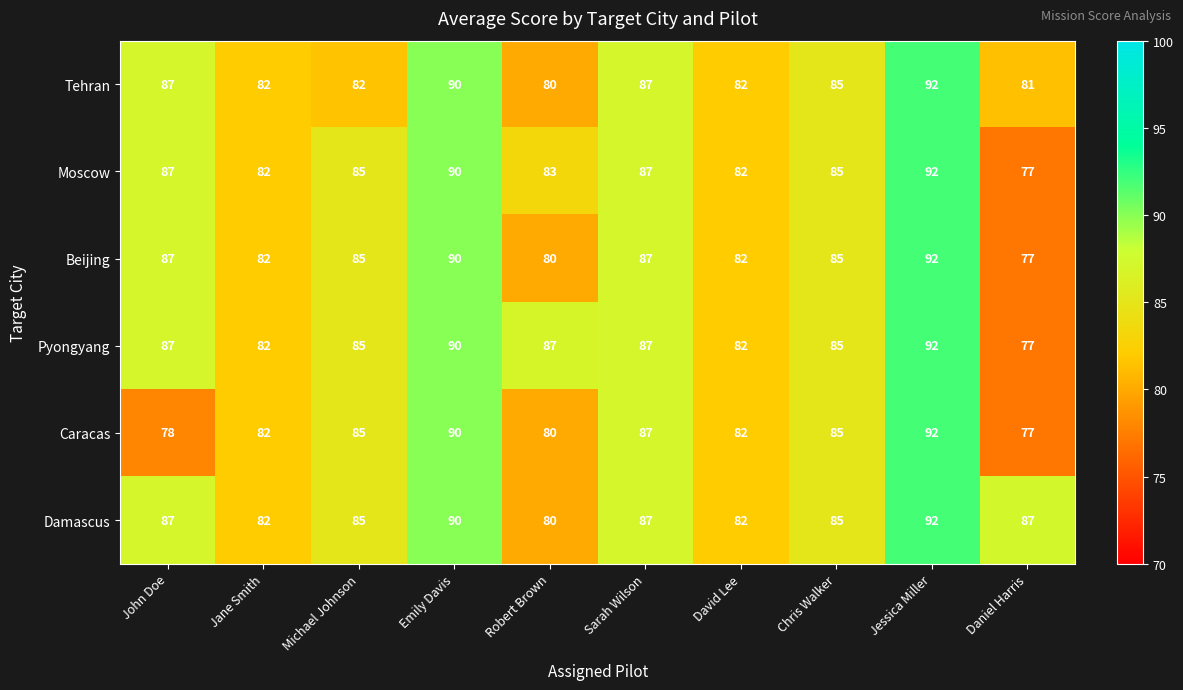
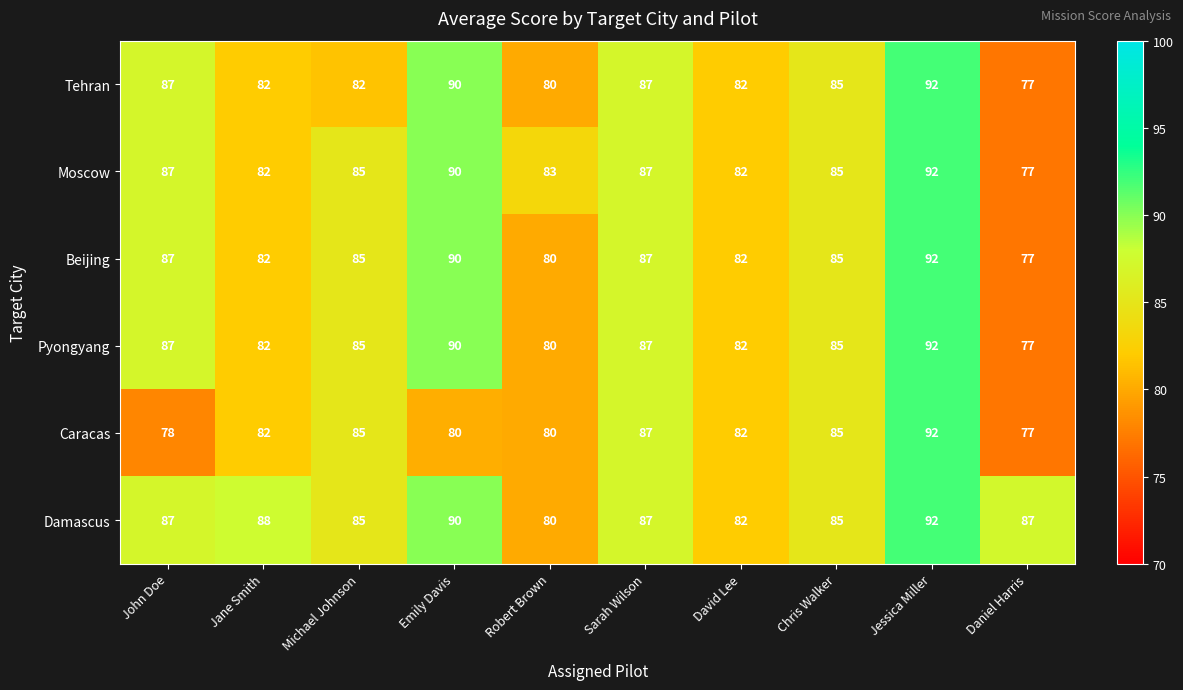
  {
    "Tehran": {
      "John Doe": 87,
      "Jane Smith": 82,
      "Michael Johnson": 82,
      "Emily Davis": 90,
      "Robert Brown": 80,
      "Sarah Wilson": 87,
      "David Lee": 82,
      "Chris Walker": 85,
      "Jessica Miller": 92,
-     "Daniel Harris": 81
+     "Daniel Harris": 77
    },
    "Moscow": {
      "John Doe": 87,
      "Jane Smith": 82,
      "Michael Johnson": 85,
      "Emily Davis": 90,
      "Robert Brown": 83,
      "Sarah Wilson": 87,
      "David Lee": 82,
      "Chris Walker": 85,
      "Jessica Miller": 92,
      "Daniel Harris": 77
    },
    "Beijing": {
      "John Doe": 87,
      "Jane Smith": 82,
      "Michael Johnson": 85,
      "Emily Davis": 90,
      "Robert Brown": 80,
      "Sarah Wilson": 87,
      "David Lee": 82,
      "Chris Walker": 85,
      "Jessica Miller": 92,
      "Daniel Harris": 77
    },
    "Pyongyang": {
      "John Doe": 87,
      "Jane Smith": 82,
      "Michael Johnson": 85,
      "Emily Davis": 90,
-     "Robert Brown": 87,
+     "Robert Brown": 80,
      "Sarah Wilson": 87,
      "David Lee": 82,
      "Chris Walker": 85,
      "Jessica Miller": 92,
      "Daniel Harris": 77
    },
    "Caracas": {
      "John Doe": 78,
      "Jane Smith": 82,
      "Michael Johnson": 85,
-     "Emily Davis": 90,
+     "Emily Davis": 80,
      "Robert Brown": 80,
      "Sarah Wilson": 87,
      "David Lee": 82,
      "Chris Walker": 85,
      "Jessica Miller": 92,
      "Daniel Harris": 77
    },
    "Damascus": {
      "John Doe": 87,
-     "Jane Smith": 82,
+     "Jane Smith": 88,
      "Michael Johnson": 85,
      "Emily Davis": 90,
      "Robert Brown": 80,
      "Sarah Wilson": 87,
      "David Lee": 82,
      "Chris Walker": 85,
      "Jessica Miller": 92,
      "Daniel Harris": 87
    }
  }
